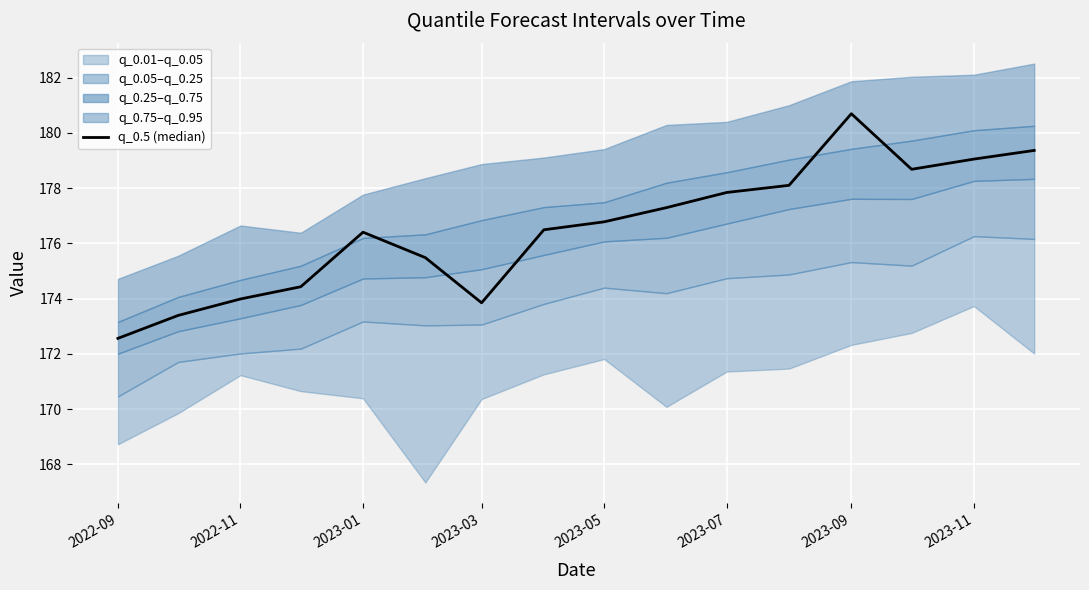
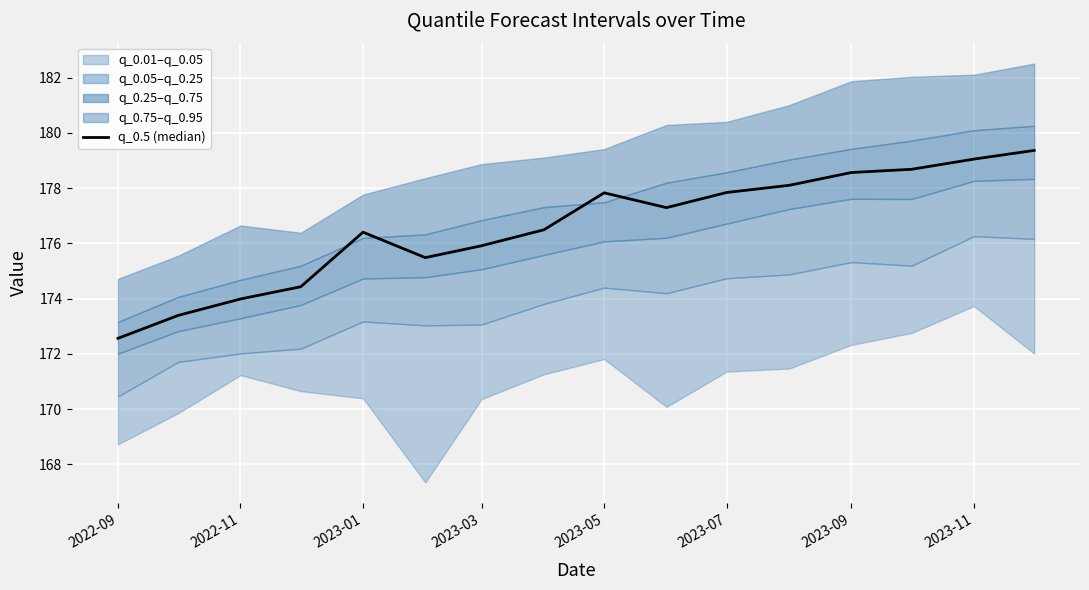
  {
    "q_0.5 (median)": {
      "2022-09": 172.6,
      "2022-11": 174.0,
      "2023-01": 176.4,
-     "2023-03": 173.8,
-     "2023-05": 176.8,
+     "2023-03": 175.9,
+     "2023-05": 177.8,
      "2023-07": 177.8,
-     "2023-09": 180.7,
+     "2023-09": 178.6,
      "2023-11": 179.1
    }
  }
